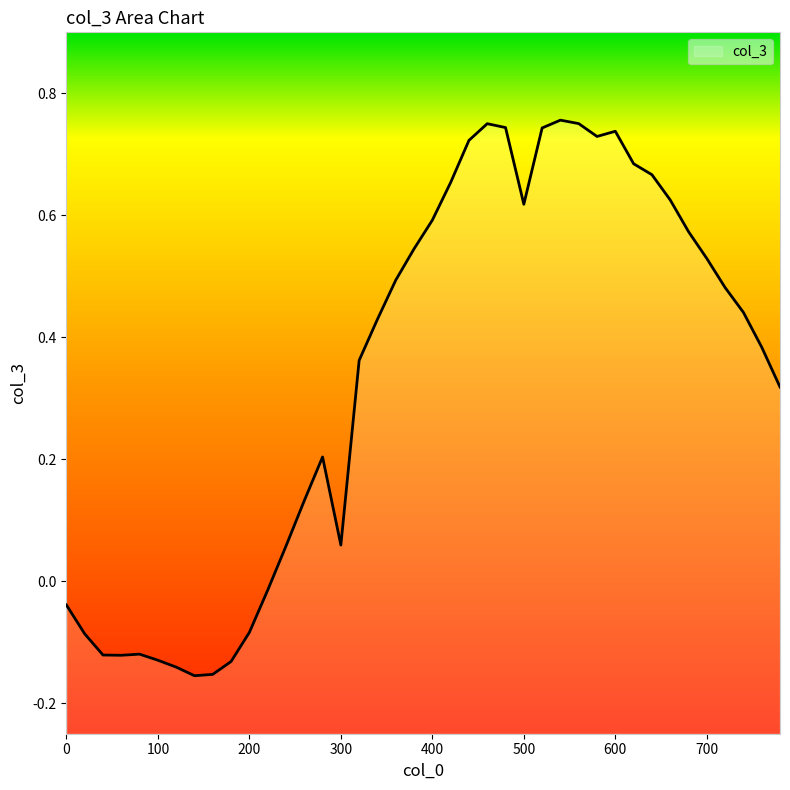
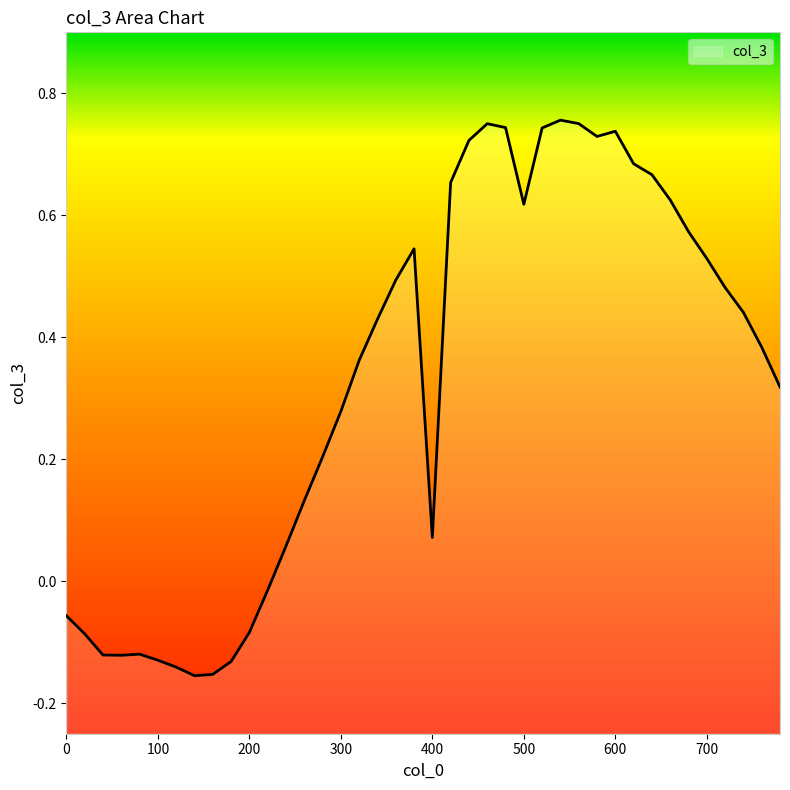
  {
-   "0": -0.04,
+   "0": -0.06,
    "100": -0.13,
    "200": -0.08,
-   "300": 0.06,
-   "400": 0.59,
+   "300": 0.28,
+   "400": 0.07,
    "500": 0.62,
    "600": 0.74,
    "700": 0.53
  }
